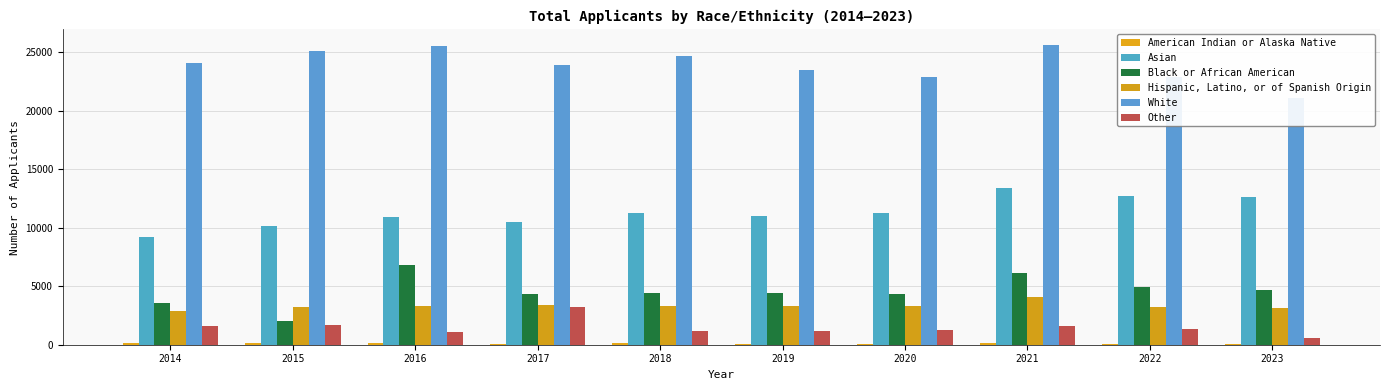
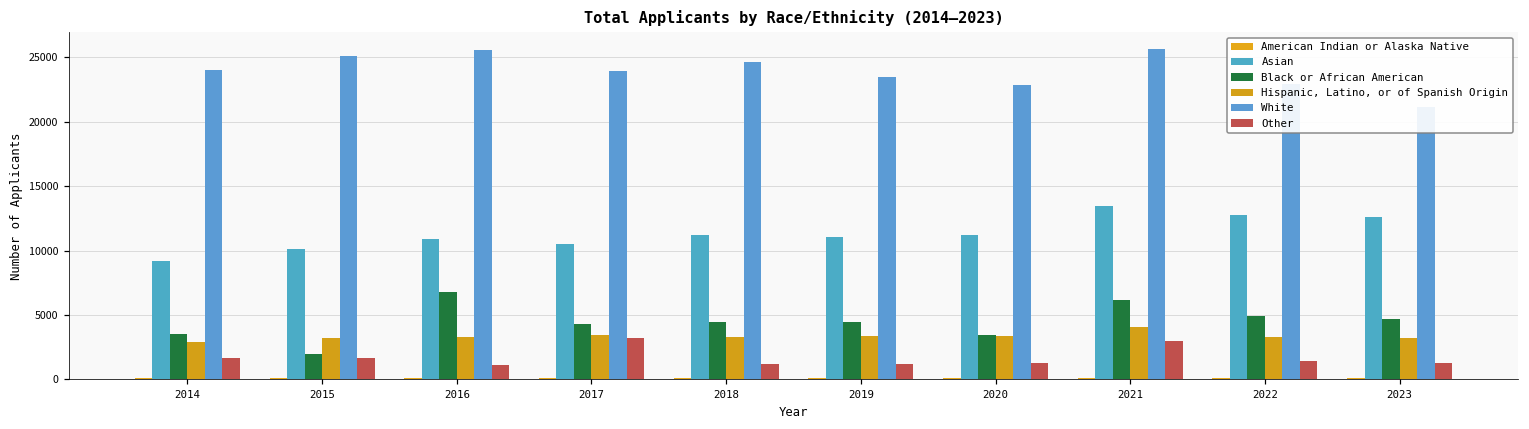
  {
    "Black or African American": {
      "2014": 3500,
      "2015": 2000,
      "2016": 6800,
      "2017": 4300,
      "2018": 4400,
      "2019": 4400,
-     "2020": 4400,
+     "2020": 3500,
      "2021": 6200,
      "2022": 4900,
      "2023": 4700
    },
    "Other": {
      "2014": 1600,
      "2015": 1700,
      "2016": 1100,
      "2017": 3200,
      "2018": 1200,
      "2019": 1200,
      "2020": 1300,
-     "2021": 1600,
+     "2021": 3000,
      "2022": 1400,
-     "2023": 600
+     "2023": 1300
    }
  }
